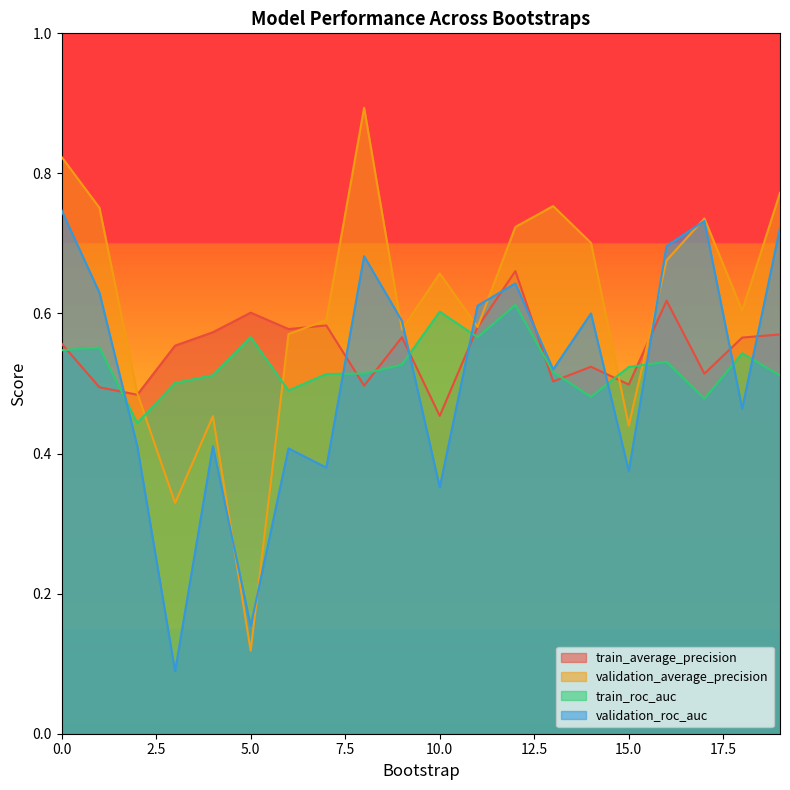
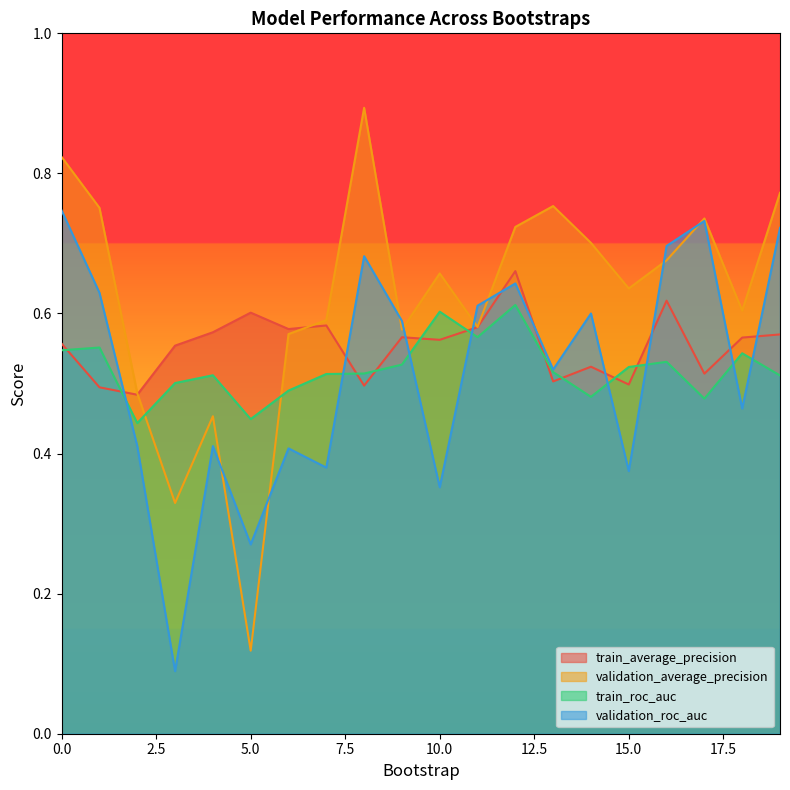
  {
    "train_average_precision": {
      "0.0": 0.56,
      "5.0": 0.60,
-     "10.0": 0.45,
+     "10.0": 0.56,
      "15.0": 0.50
    },
    "validation_average_precision": {
      "0.0": 0.82,
      "5.0": 0.12,
      "10.0": 0.66,
-     "15.0": 0.44
+     "15.0": 0.64
    },
    "train_roc_auc": {
      "0.0": 0.55,
-     "5.0": 0.57,
+     "5.0": 0.45,
      "10.0": 0.60,
      "15.0": 0.52
    },
    "validation_roc_auc": {
      "0.0": 0.75,
-     "5.0": 0.15,
+     "5.0": 0.27,
      "10.0": 0.35,
      "15.0": 0.38
    }
  }
